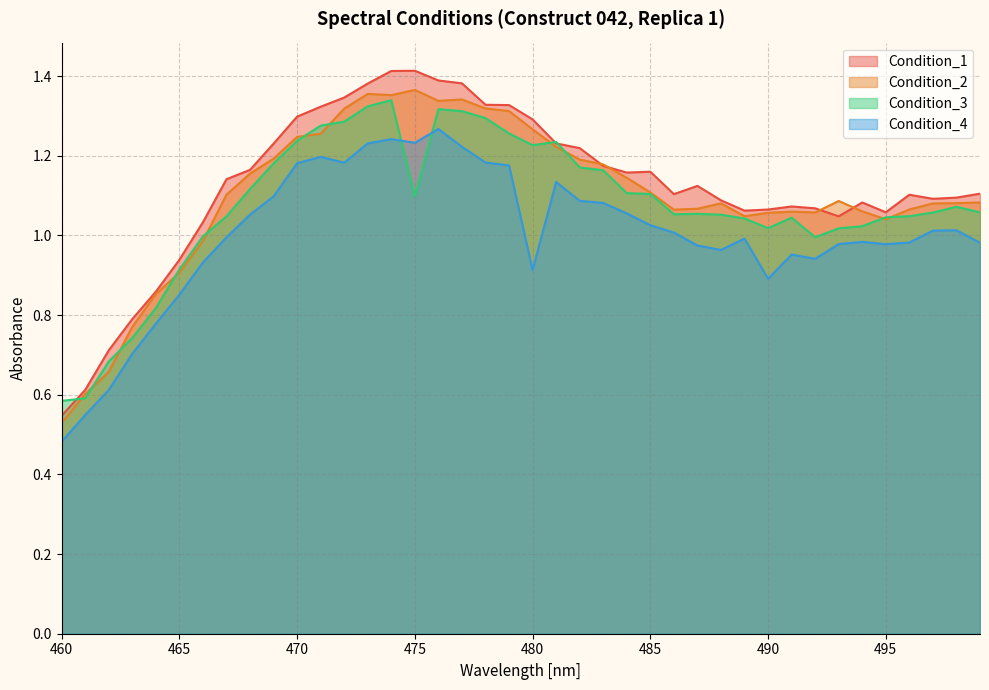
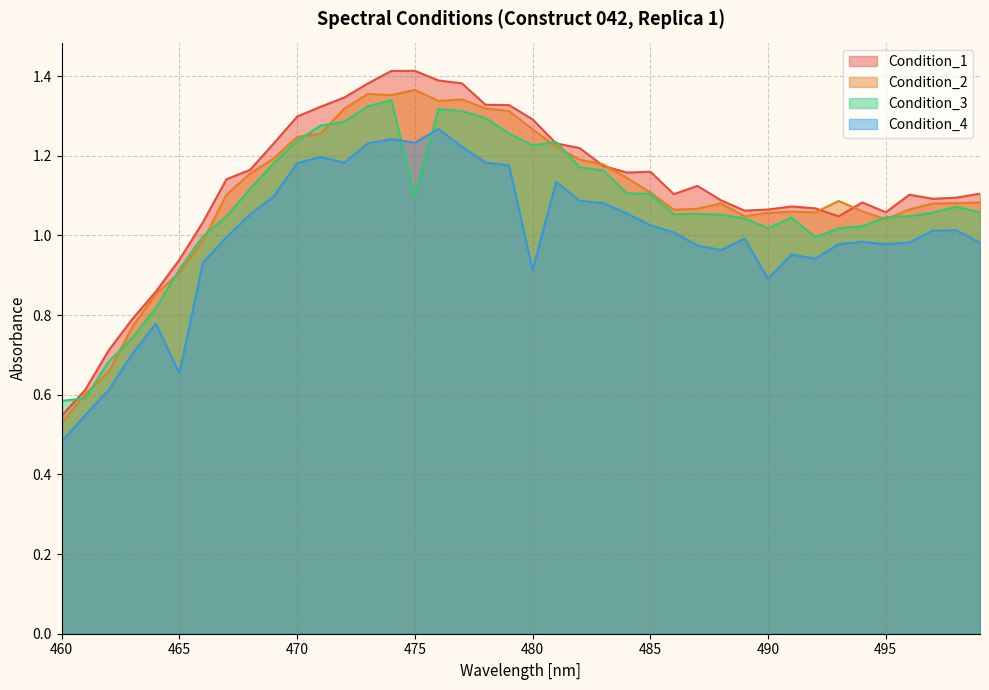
  {
    "Condition_3": {
      "460": 0.58,
      "465": 0.91,
      "470": 1.24,
      "475": 1.10,
      "480": 1.23,
      "490": 1.02
    },
    "Condition_4": {
      "460": 0.48,
-     "465": 0.85,
+     "465": 0.65,
      "470": 1.18,
      "475": 1.23,
      "480": 0.91,
      "485": 1.03,
      "490": 0.89,
      "495": 0.98
    }
  }
